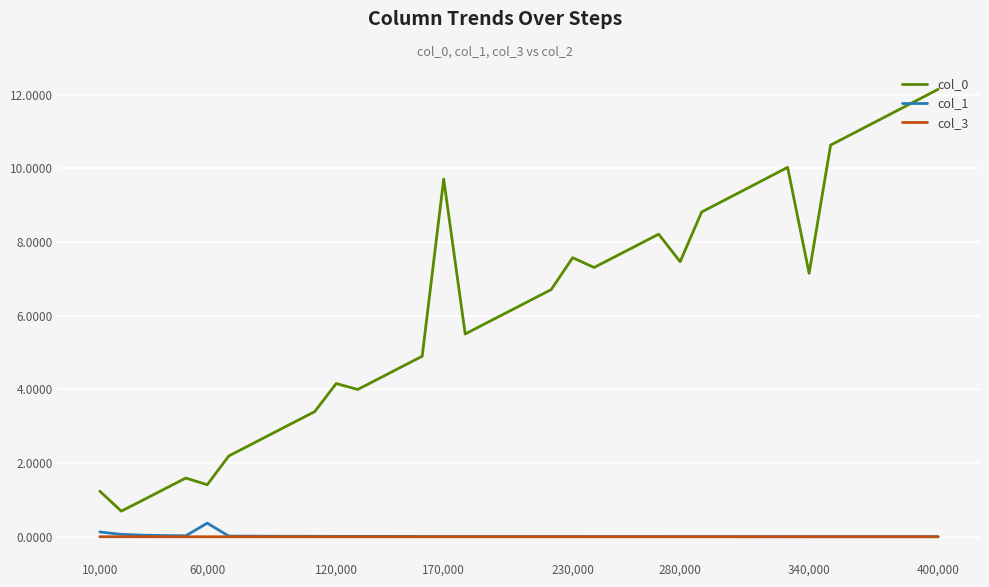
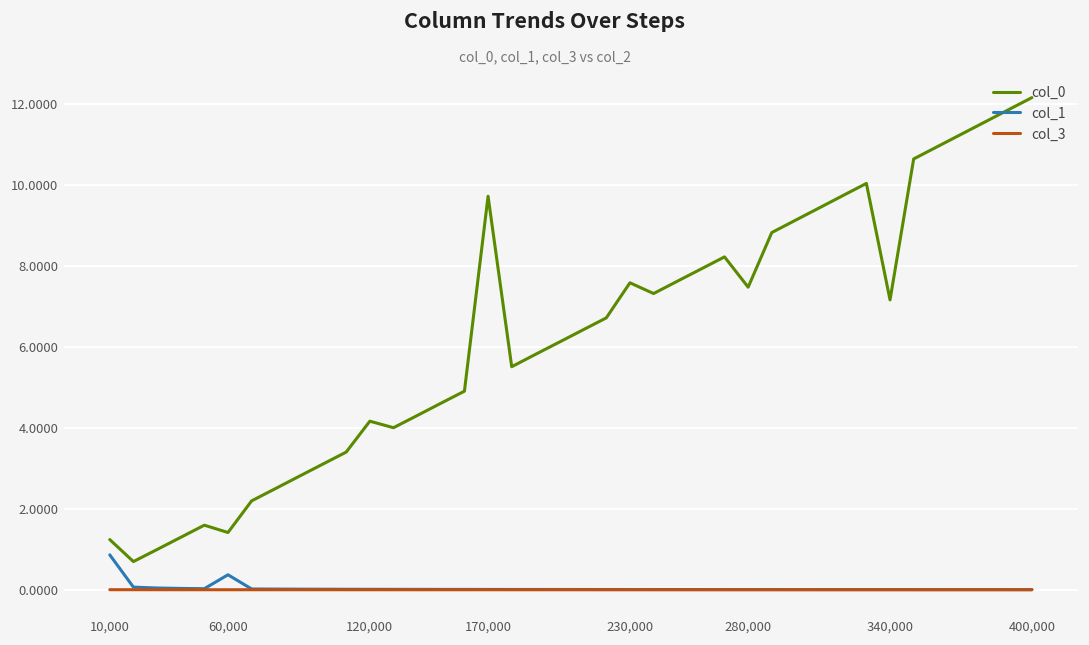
  {
    "col_0": {
      "10,000": 1.2,
      "60,000": 1.4,
      "120,000": 4.2,
      "170,000": 9.7,
      "230,000": 7.6,
      "280,000": 7.5,
      "340,000": 7.2,
      "400,000": 12.1
    },
    "col_1": {
-     "10,000": 0.1,
+     "10,000": 0.9,
      "60,000": 0.4
    },
    "col_3": {
      "10,000": 0.0,
      "60,000": 0.0
    }
  }
